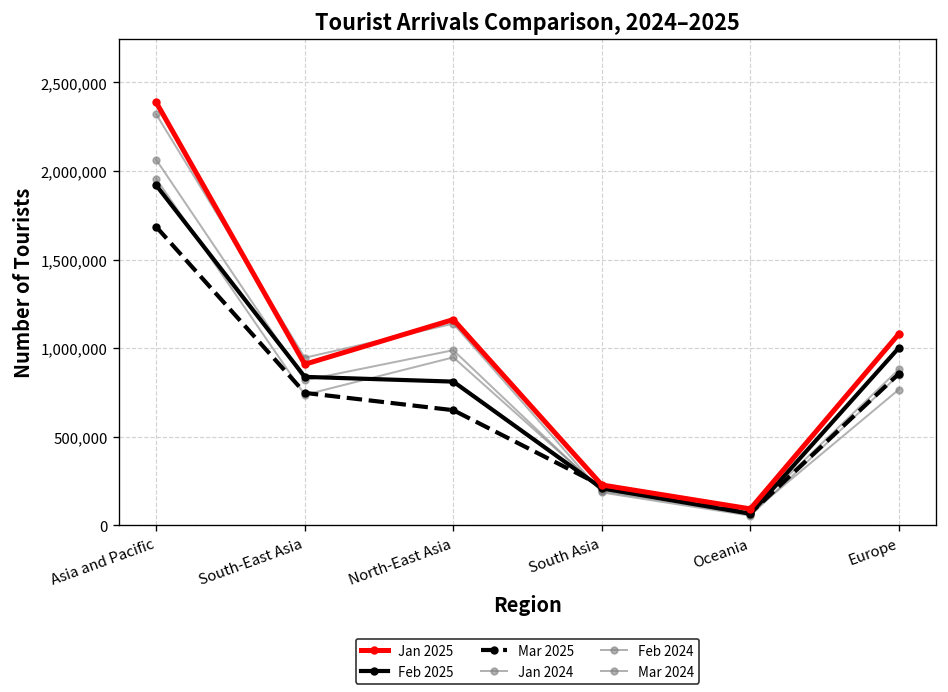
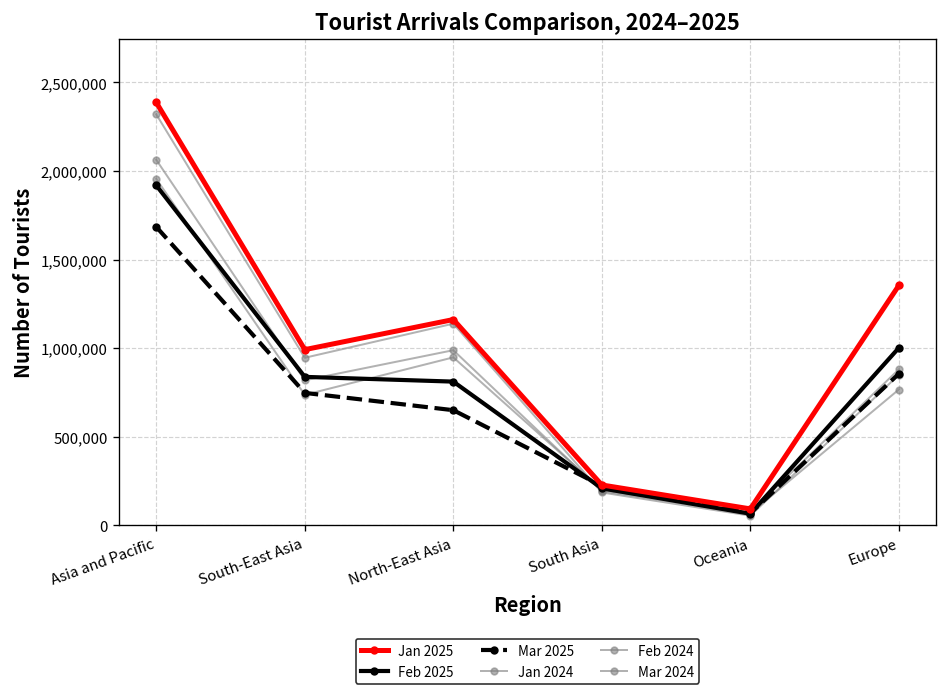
  {
    "Jan 2025": {
      "Asia and Pacific": "2,390,000",
-     "South-East Asia": "910,000",
+     "South-East Asia": "990,000",
      "North-East Asia": "1,160,000",
      "Oceania": "90,000",
-     "Europe": "1,080,000"
+     "Europe": "1,350,000"
    }
  }
